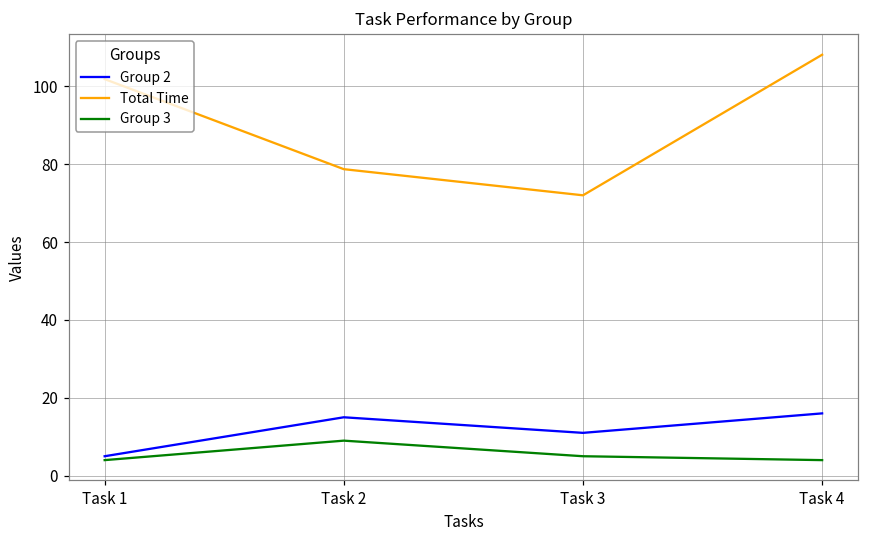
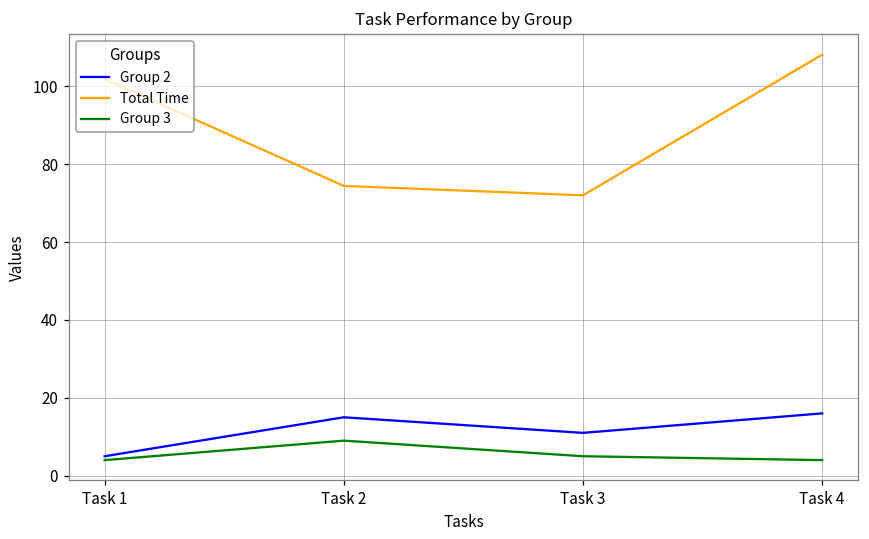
  {
    "Group 2": {
      "Task 1": 5,
      "Task 2": 15,
      "Task 3": 11,
      "Task 4": 16
    },
    "Total Time": {
-     "Task 2": 79,
+     "Task 2": 74,
      "Task 3": 72,
      "Task 4": 108
    },
    "Group 3": {
      "Task 1": 4,
      "Task 2": 9,
      "Task 3": 5,
      "Task 4": 4
    }
  }
